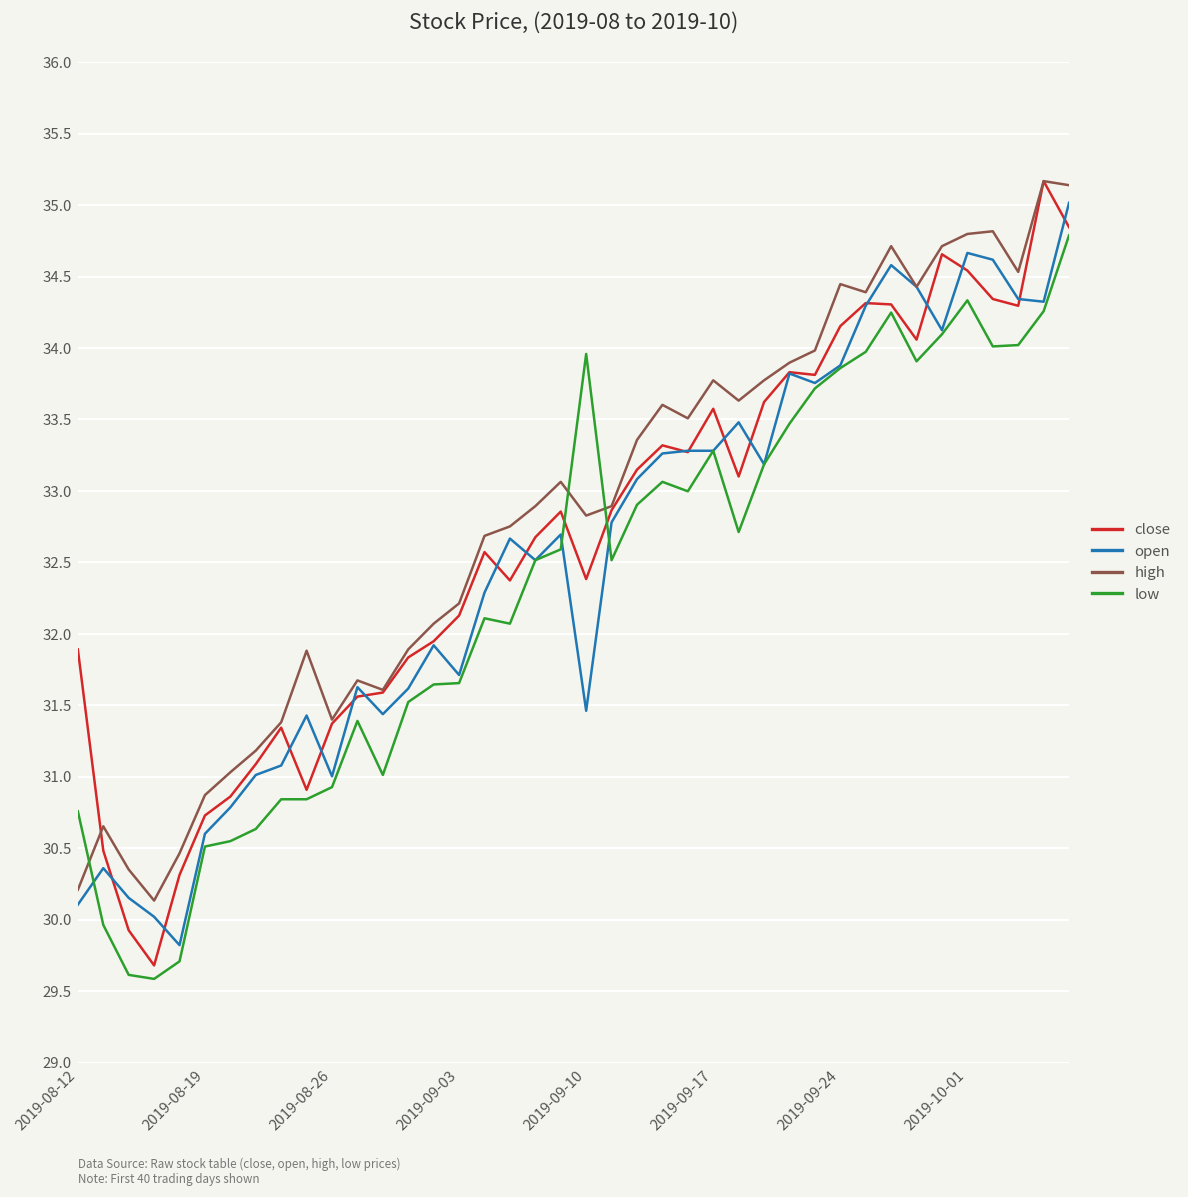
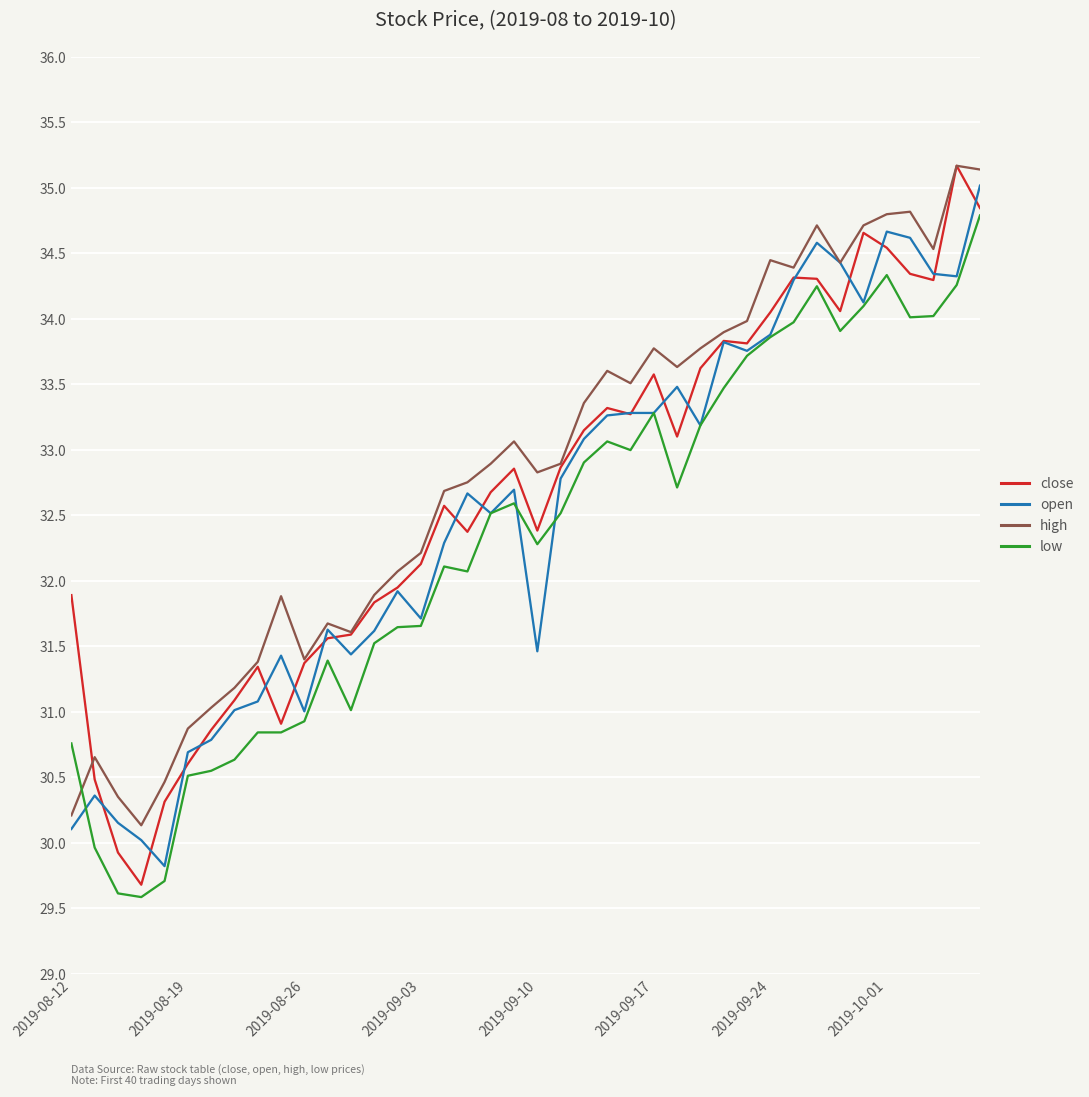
  {
    "close": {
      "2019-08-12": 31.89,
-     "2019-08-19": 30.73,
+     "2019-08-19": 30.60,
      "2019-08-26": 31.37,
      "2019-09-03": 32.13,
      "2019-09-10": 32.38,
      "2019-09-17": 33.58,
-     "2019-09-24": 34.15,
+     "2019-09-24": 34.05,
      "2019-10-01": 34.54
    },
    "open": {
      "2019-08-12": 30.11,
-     "2019-08-19": 30.60,
+     "2019-08-19": 30.69,
      "2019-08-26": 31.00,
      "2019-09-03": 31.71,
      "2019-09-10": 31.46,
      "2019-10-01": 34.67
    },
    "high": {
      "2019-08-12": 30.21,
      "2019-08-19": 30.87,
      "2019-08-26": 31.40,
      "2019-09-03": 32.21,
      "2019-09-10": 32.83,
      "2019-09-17": 33.77,
      "2019-09-24": 34.45,
      "2019-10-01": 34.80
    },
    "low": {
      "2019-08-12": 30.76,
      "2019-08-19": 30.51,
      "2019-08-26": 30.93,
      "2019-09-03": 31.66,
-     "2019-09-10": 33.96,
+     "2019-09-10": 32.28,
      "2019-10-01": 34.33
    }
  }
